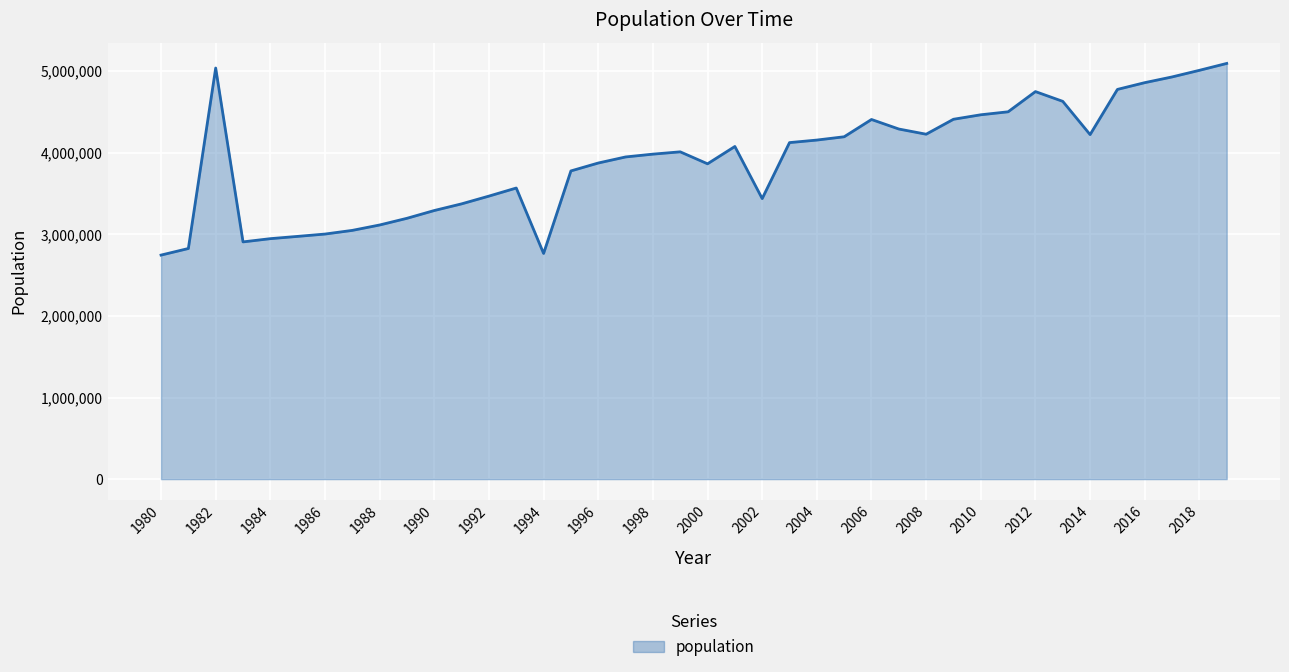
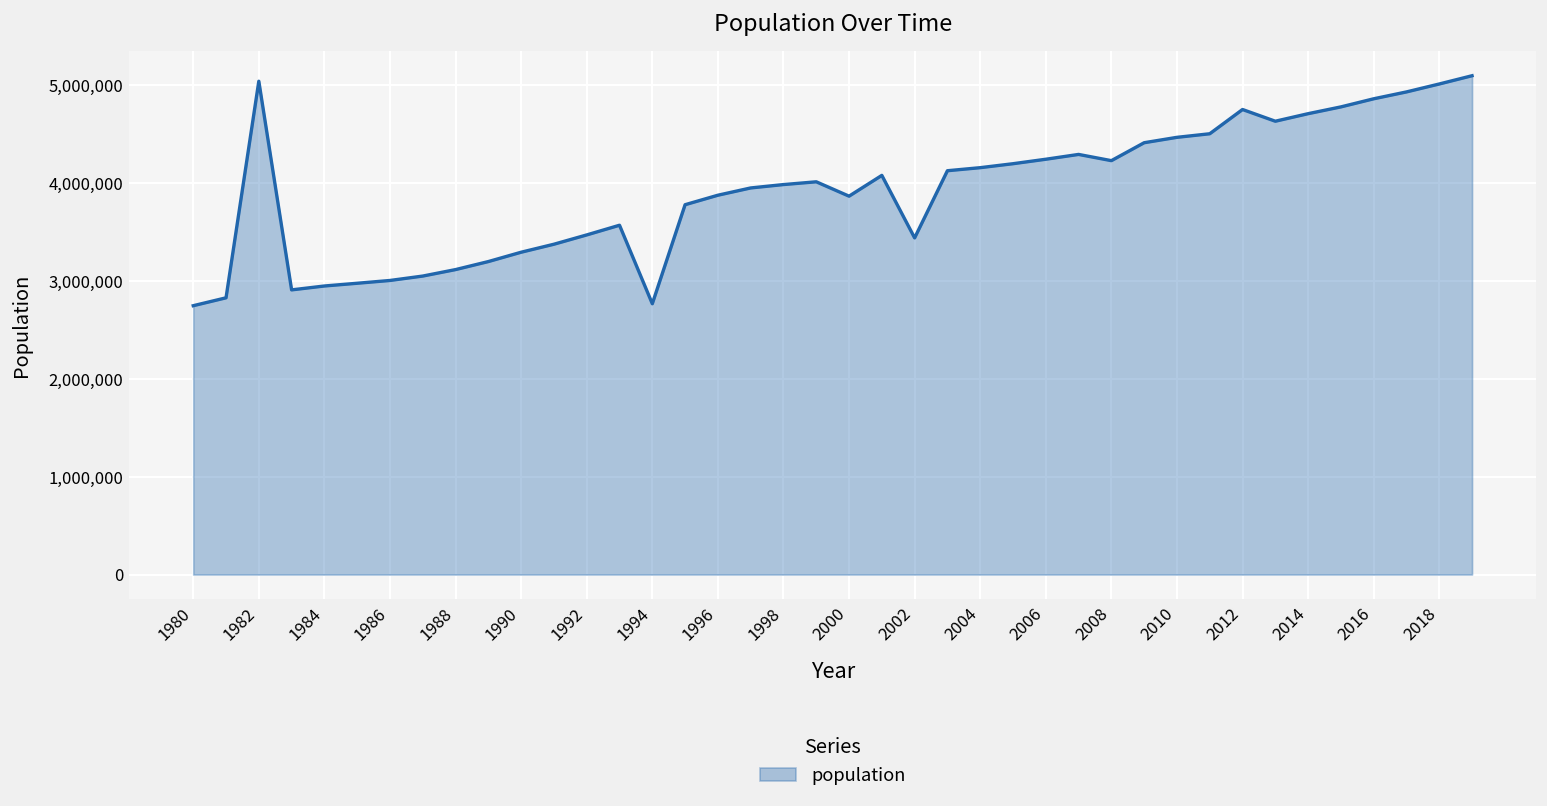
  {
    "1980": "2,700,000",
    "1982": "5,000,000",
    "1984": "2,900,000",
    "1986": "3,000,000",
    "1988": "3,100,000",
    "1990": "3,300,000",
    "1992": "3,500,000",
    "1994": "2,800,000",
    "1996": "3,900,000",
    "1998": "4,000,000",
    "2000": "3,900,000",
    "2002": "3,400,000",
    "2004": "4,200,000",
-   "2006": "4,400,000",
+   "2006": "4,200,000",
    "2008": "4,200,000",
    "2010": "4,500,000",
    "2012": "4,700,000",
-   "2014": "4,200,000",
+   "2014": "4,700,000",
    "2016": "4,900,000",
    "2018": "5,000,000"
  }
